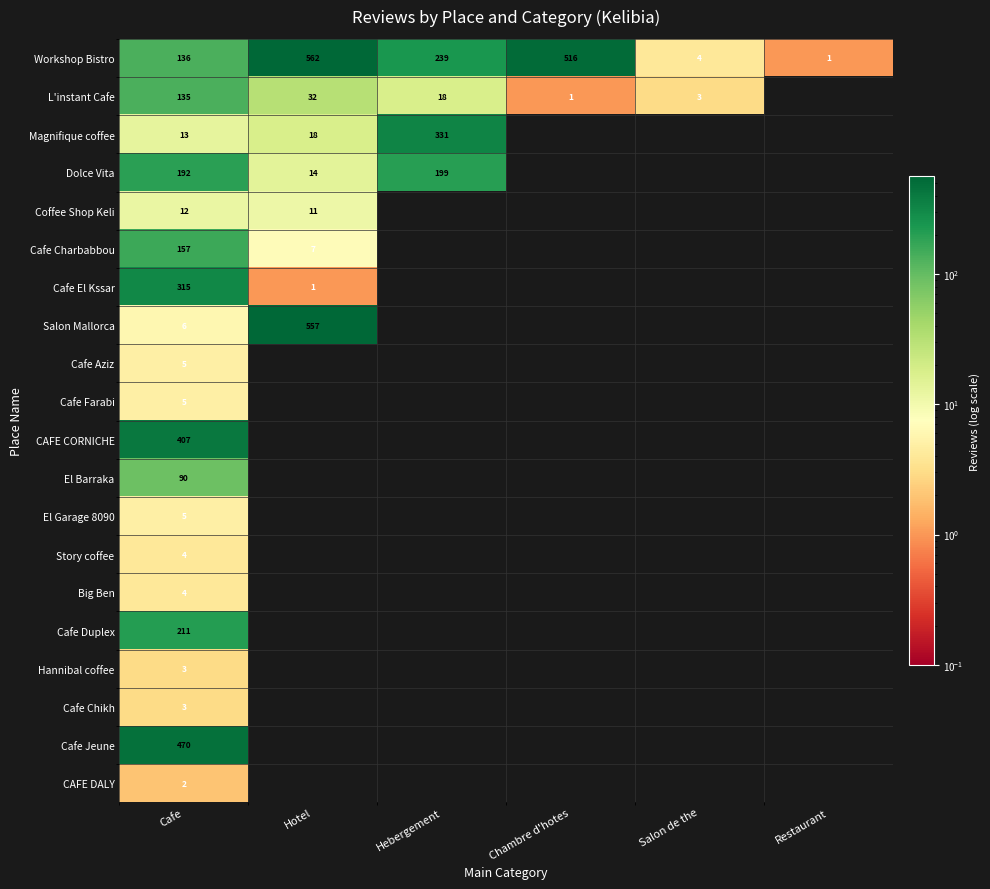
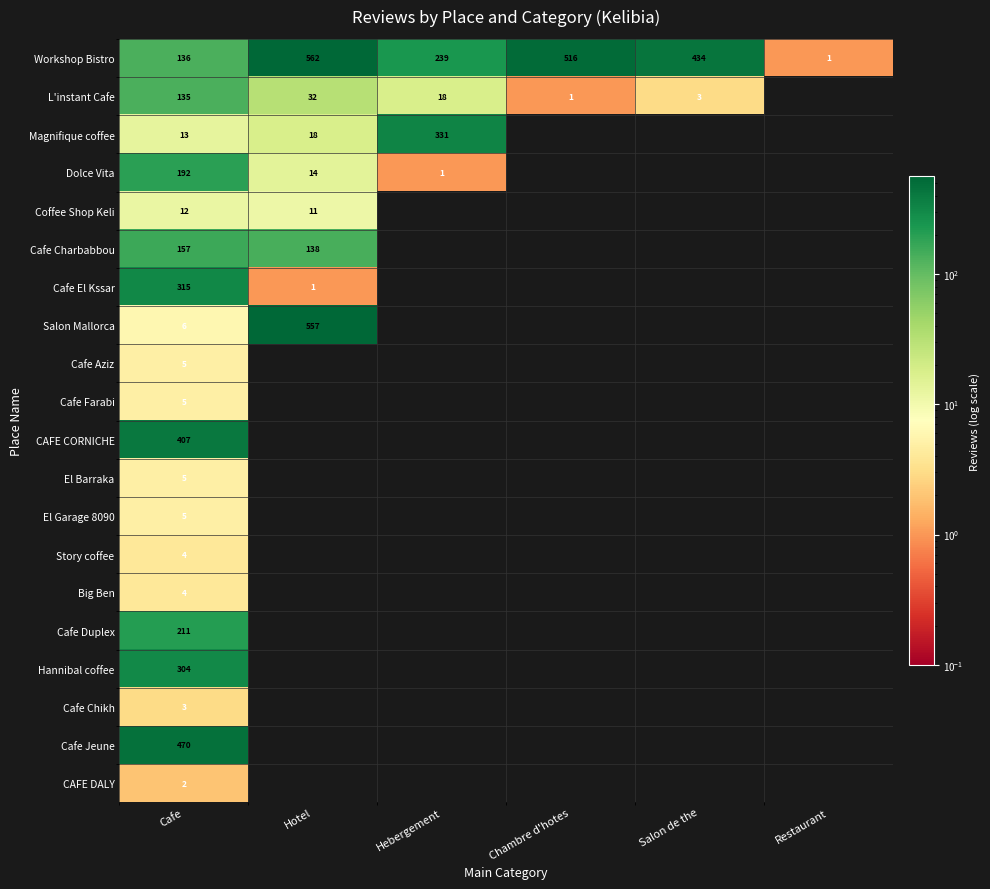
  {
    "Workshop Bistro": {
      "Cafe": 136,
      "Hotel": 562,
      "Hebergement": 239,
      "Chambre d'hotes": 516,
-     "Salon de the": 4,
+     "Salon de the": 434,
      "Restaurant": 1
    },
    "L'instant Cafe": {
      "Cafe": 135,
      "Hotel": 32,
      "Hebergement": 18,
      "Chambre d'hotes": 1,
      "Salon de the": 3
    },
    "Magnifique coffee": {
      "Cafe": 13,
      "Hotel": 18,
      "Hebergement": 331
    },
    "Dolce Vita": {
      "Cafe": 192,
      "Hotel": 14,
-     "Hebergement": 199
+     "Hebergement": 1
    },
    "Coffee Shop Keli": {
      "Cafe": 12,
      "Hotel": 11
    },
    "Cafe Charbabbou": {
      "Cafe": 157,
-     "Hotel": 7
+     "Hotel": 138
    },
    "Cafe El Kssar": {
      "Cafe": 315,
      "Hotel": 1
    },
    "Salon Mallorca": {
      "Cafe": 6,
      "Hotel": 557
    },
    "Cafe Aziz": {
      "Cafe": 5
    },
    "Cafe Farabi": {
      "Cafe": 5
    },
    "CAFE CORNICHE": {
      "Cafe": 407
    },
    "El Barraka": {
-     "Cafe": 90
+     "Cafe": 5
    },
    "El Garage 8090": {
      "Cafe": 5
    },
    "Story coffee": {
      "Cafe": 4
    },
    "Big Ben": {
      "Cafe": 4
    },
    "Cafe Duplex": {
      "Cafe": 211
    },
    "Hannibal coffee": {
-     "Cafe": 3
+     "Cafe": 304
    },
    "Cafe Chikh": {
      "Cafe": 3
    },
    "Cafe Jeune": {
      "Cafe": 470
    },
    "CAFE DALY": {
      "Cafe": 2
    }
  }
